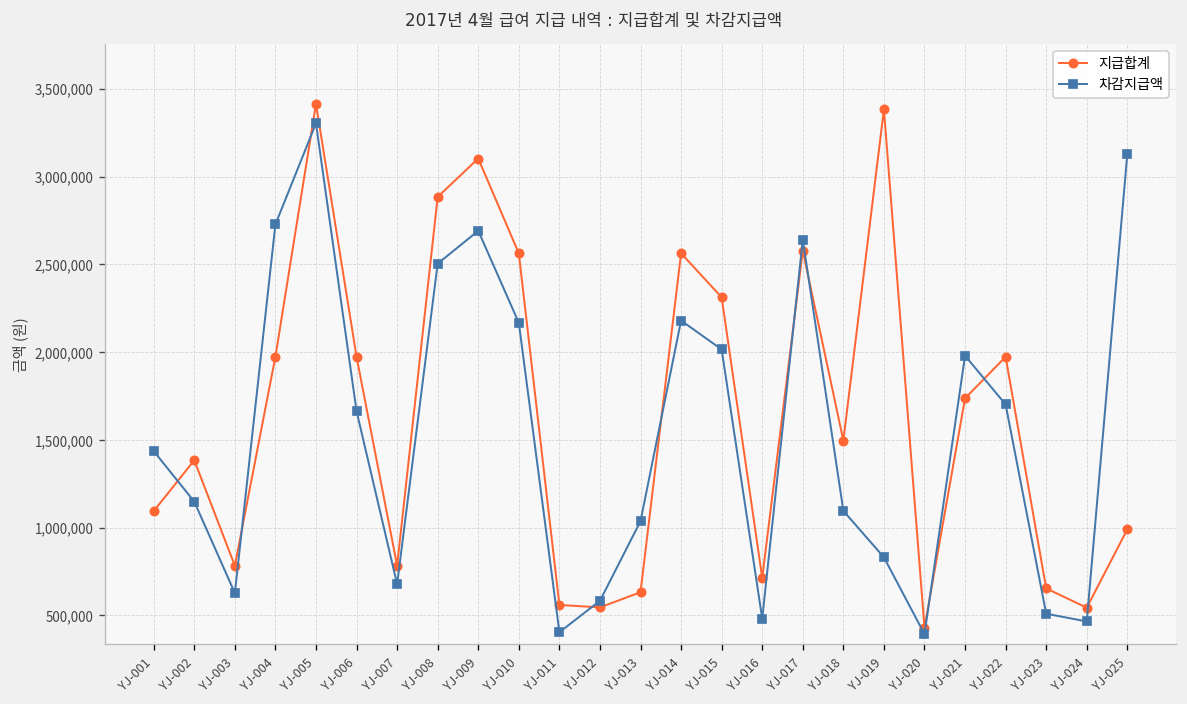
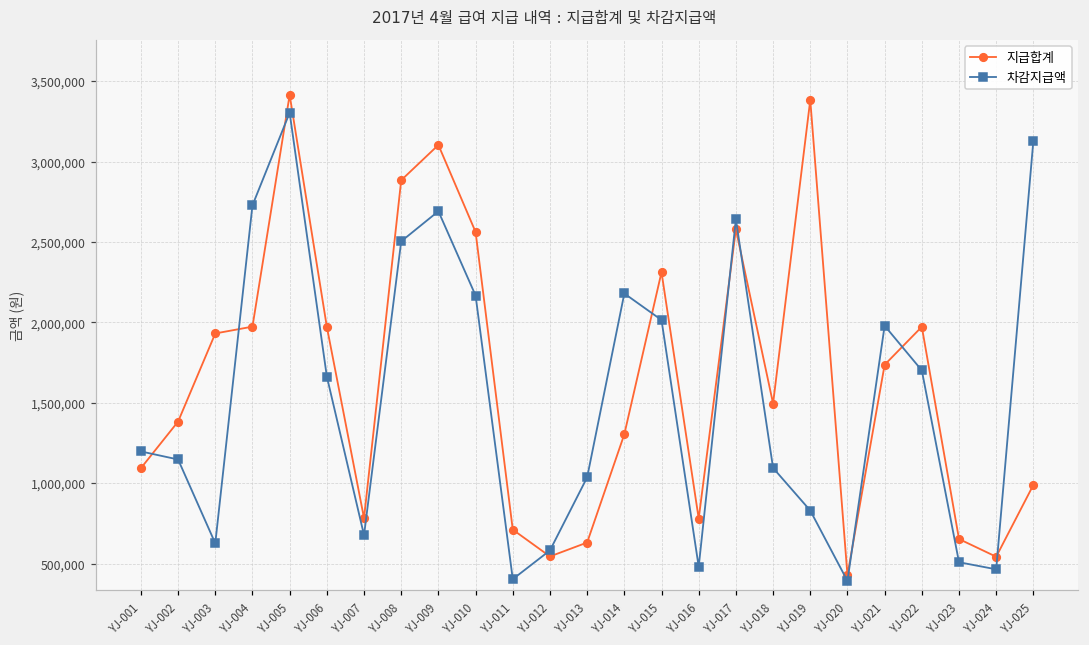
  {
    "지급합계": {
      "YJ-001": "1,090,000",
      "YJ-002": "1,380,000",
-     "YJ-003": "780,000",
+     "YJ-003": "1,930,000",
      "YJ-004": "1,970,000",
      "YJ-005": "3,410,000",
      "YJ-006": "1,970,000",
      "YJ-007": "780,000",
      "YJ-008": "2,880,000",
      "YJ-009": "3,100,000",
      "YJ-010": "2,560,000",
-     "YJ-011": "560,000",
+     "YJ-011": "710,000",
      "YJ-012": "550,000",
      "YJ-013": "630,000",
-     "YJ-014": "2,560,000",
+     "YJ-014": "1,310,000",
      "YJ-015": "2,310,000",
-     "YJ-016": "710,000",
+     "YJ-016": "780,000",
      "YJ-017": "2,580,000",
      "YJ-018": "1,500,000",
      "YJ-019": "3,380,000",
      "YJ-020": "430,000",
      "YJ-021": "1,740,000",
      "YJ-022": "1,970,000",
      "YJ-023": "650,000",
      "YJ-024": "540,000",
      "YJ-025": "990,000"
    },
    "차감지급액": {
-     "YJ-001": "1,440,000",
+     "YJ-001": "1,200,000",
      "YJ-002": "1,150,000",
      "YJ-003": "630,000",
      "YJ-004": "2,730,000",
      "YJ-005": "3,300,000",
      "YJ-006": "1,660,000",
      "YJ-007": "680,000",
      "YJ-008": "2,500,000",
      "YJ-009": "2,690,000",
      "YJ-010": "2,170,000",
      "YJ-011": "400,000",
      "YJ-012": "580,000",
      "YJ-013": "1,040,000",
      "YJ-014": "2,180,000",
      "YJ-015": "2,020,000",
      "YJ-016": "480,000",
      "YJ-017": "2,640,000",
      "YJ-018": "1,100,000",
      "YJ-019": "830,000",
      "YJ-020": "390,000",
      "YJ-021": "1,980,000",
      "YJ-022": "1,700,000",
      "YJ-023": "510,000",
      "YJ-024": "470,000",
      "YJ-025": "3,130,000"
    }
  }
